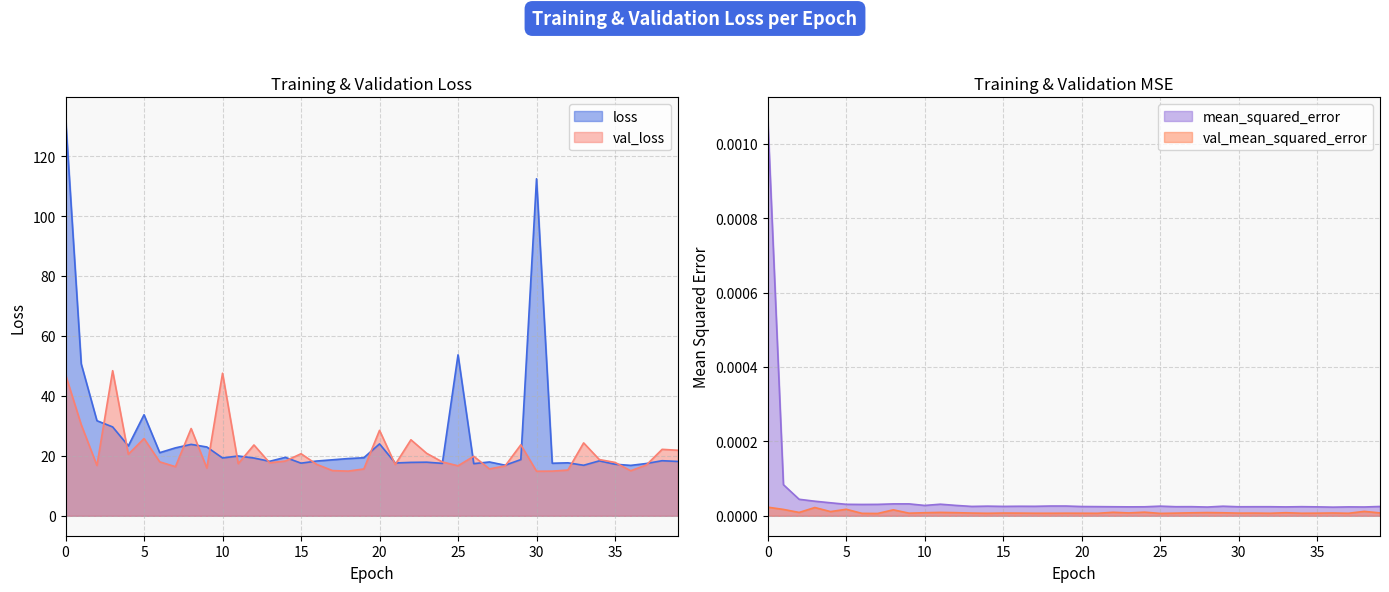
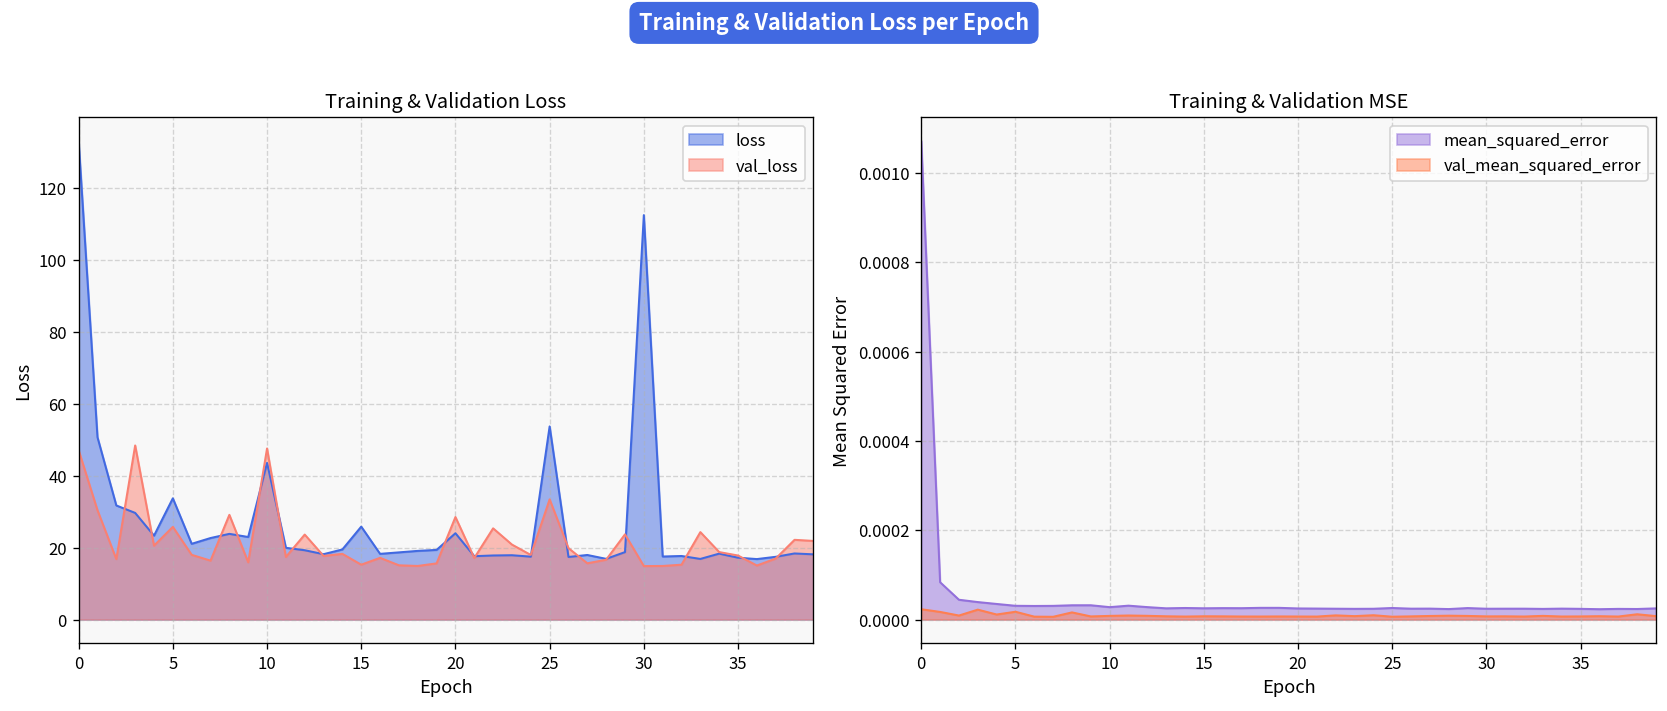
  {
    "Training & Validation Loss": {
      "loss": {
        "0": 133,
        "5": 34,
-       "10": 19,
-       "15": 18,
+       "10": 44,
+       "15": 26,
        "20": 24,
        "25": 54,
        "30": 112
      },
      "val_loss": {
        "0": 47,
        "5": 26,
        "10": 48,
-       "15": 21,
+       "15": 15,
        "20": 29,
-       "25": 17,
+       "25": 33,
        "30": 15
      }
    },
    "Training & Validation MSE": {
      "mean_squared_error": {
        "0": 0.00107,
        "5": 0.00003,
        "10": 0.00003,
        "15": 0.00003,
        "20": 0.00002,
        "25": 0.00003,
        "30": 0.00002,
        "35": 0.00002
      },
      "val_mean_squared_error": {
        "0": 0.00002,
        "5": 0.00002,
        "10": 0.00001,
        "15": 0.00001,
        "20": 0.00001,
        "25": 0.00001,
        "30": 0.00001,
        "35": 0.00001
      }
    }
  }
